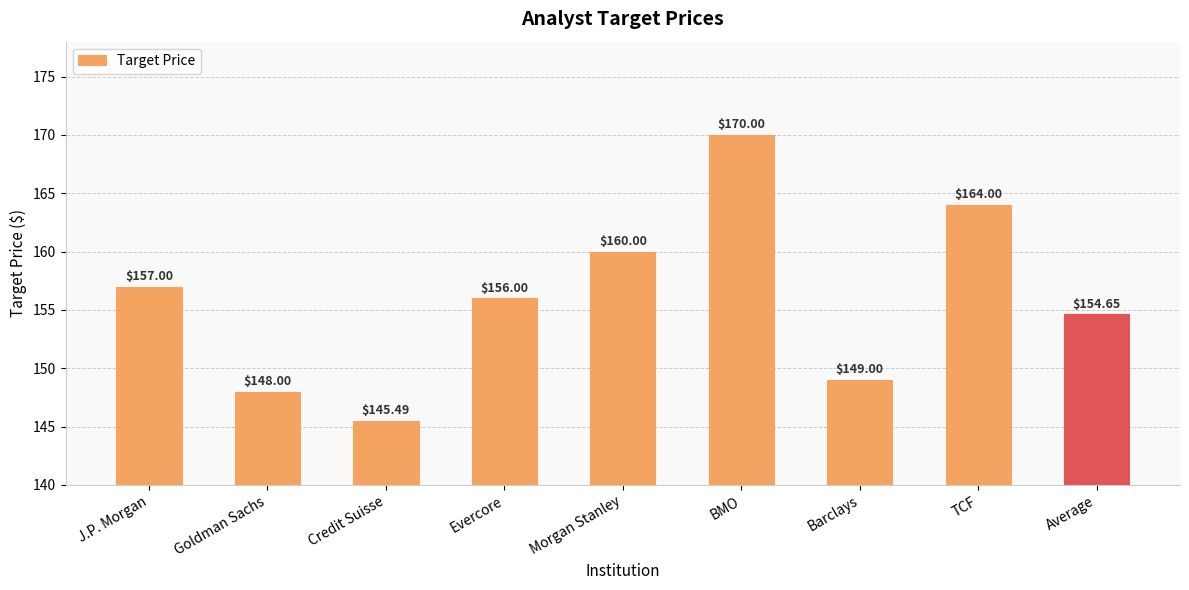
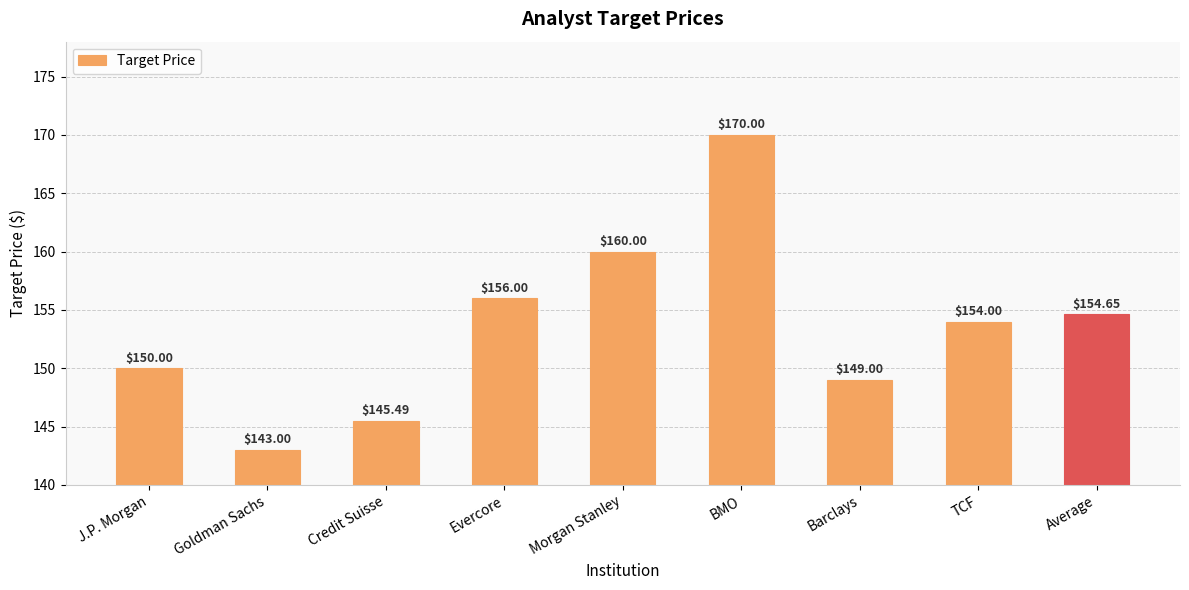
  {
-   "J.P. Morgan": "$157.00",
-   "Goldman Sachs": "$148.00",
+   "J.P. Morgan": "$150.00",
+   "Goldman Sachs": "$143.00",
    "Credit Suisse": "$145.49",
    "Evercore": "$156.00",
    "Morgan Stanley": "$160.00",
    "BMO": "$170.00",
    "Barclays": "$149.00",
-   "TCF": "$164.00",
+   "TCF": "$154.00",
    "Average": "$154.65"
  }
